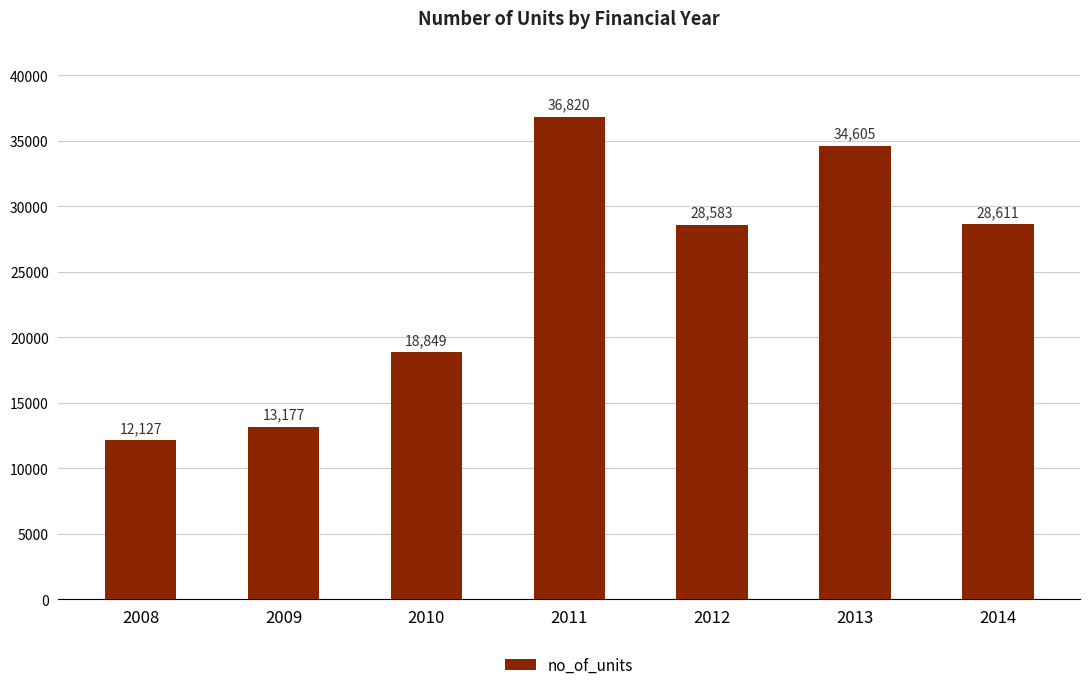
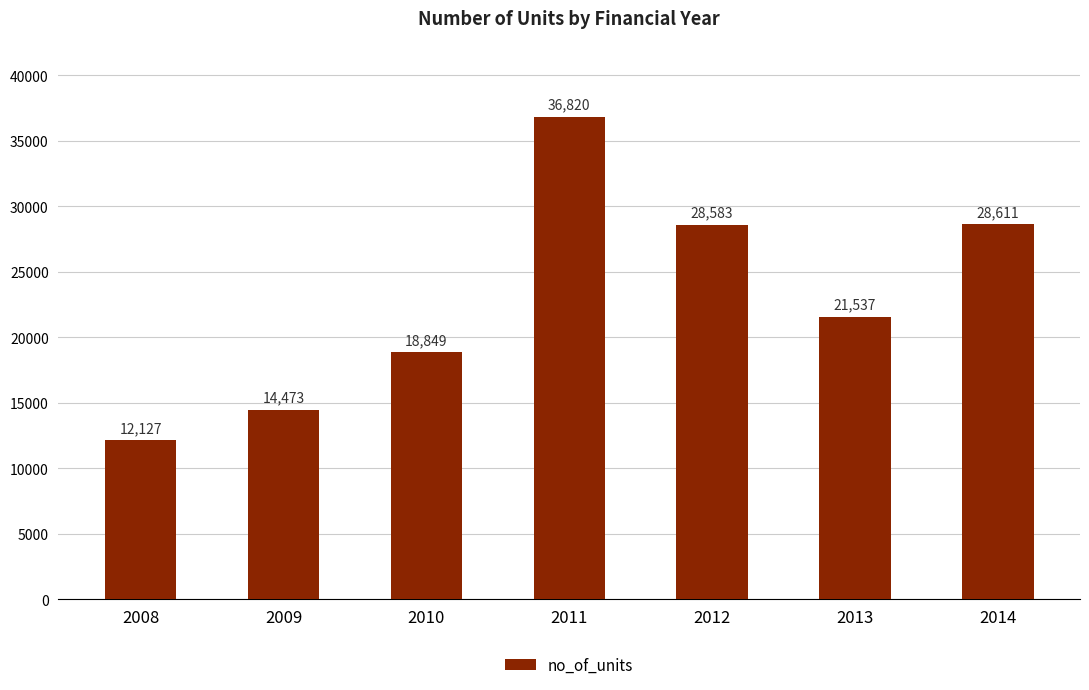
  {
    "2008": "12,127",
-   "2009": "13,177",
+   "2009": "14,473",
    "2010": "18,849",
    "2011": "36,820",
    "2012": "28,583",
-   "2013": "34,605",
+   "2013": "21,537",
    "2014": "28,611"
  }
